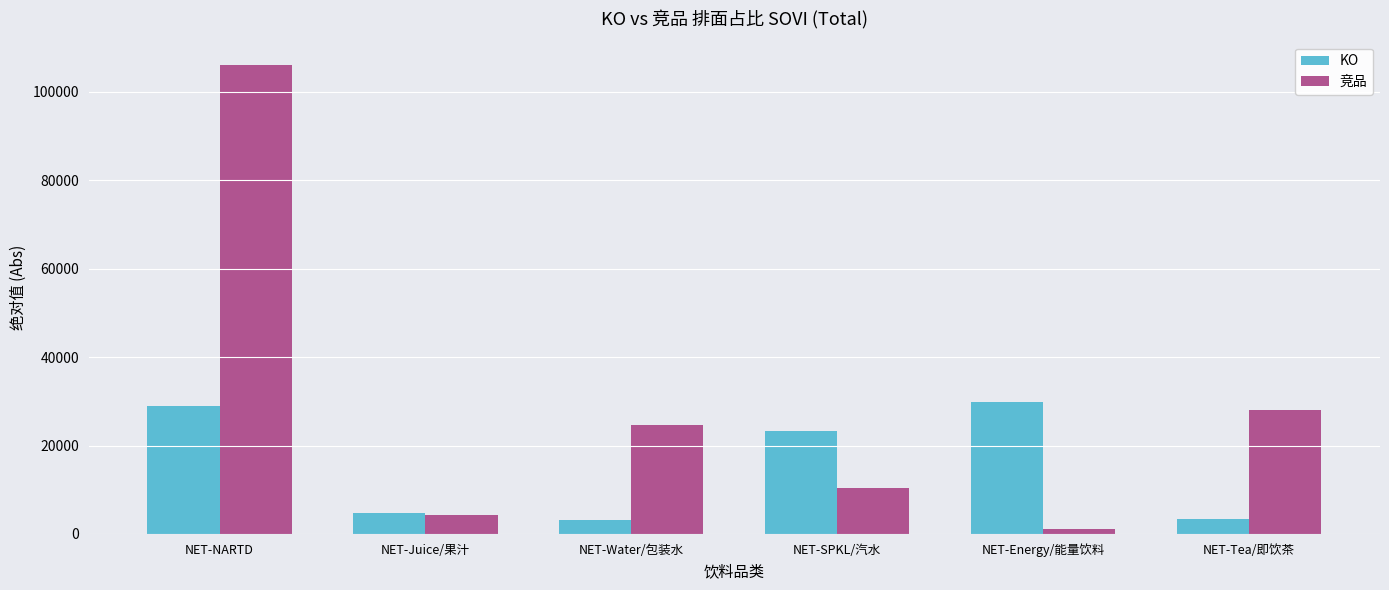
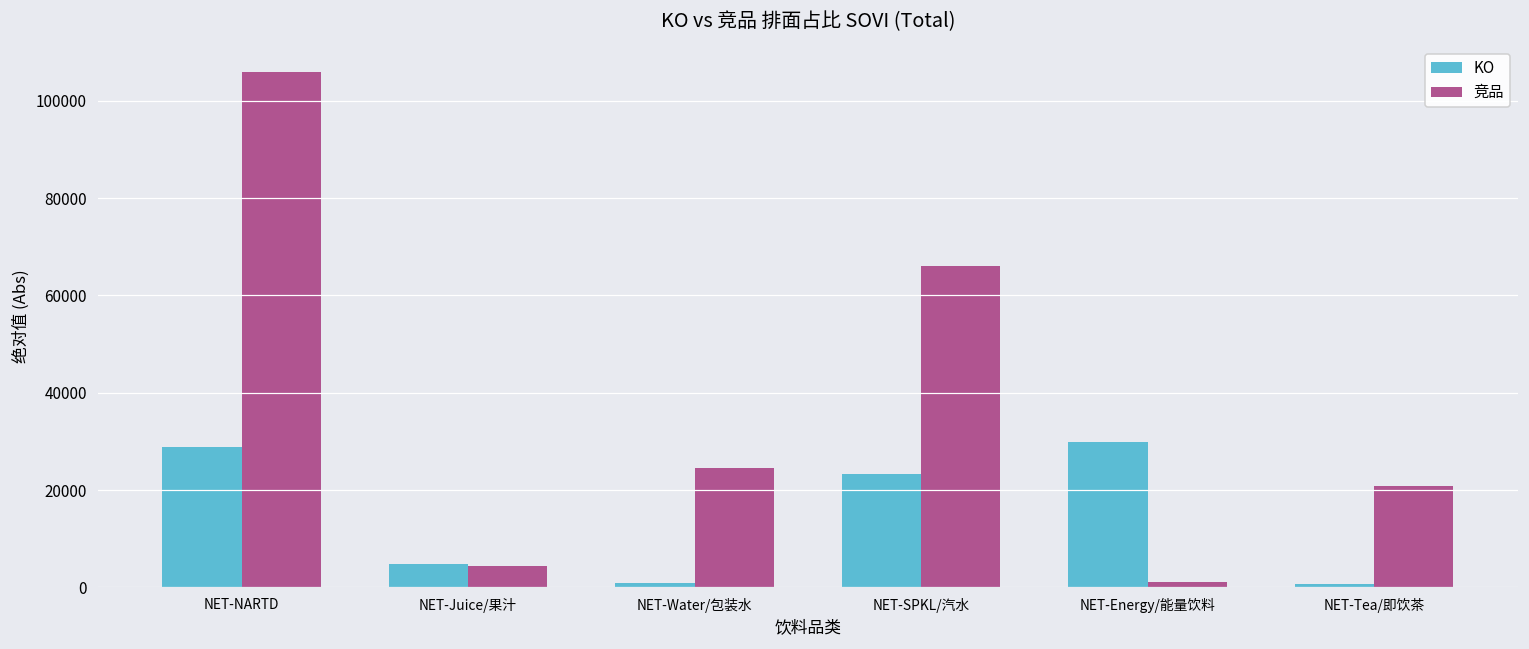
  {
    "KO": {
      "NET-NARTD": 29000,
      "NET-Juice/果汁": 5000,
-     "NET-Water/包装水": 3000,
+     "NET-Water/包装水": 1000,
      "NET-SPKL/汽水": 23000,
      "NET-Energy/能量饮料": 30000,
-     "NET-Tea/即饮茶": 3000
+     "NET-Tea/即饮茶": 1000
    },
    "竞品": {
      "NET-NARTD": 106000,
      "NET-Juice/果汁": 4000,
      "NET-Water/包装水": 25000,
-     "NET-SPKL/汽水": 10000,
+     "NET-SPKL/汽水": 66000,
      "NET-Energy/能量饮料": 1000,
-     "NET-Tea/即饮茶": 28000
+     "NET-Tea/即饮茶": 21000
    }
  }
